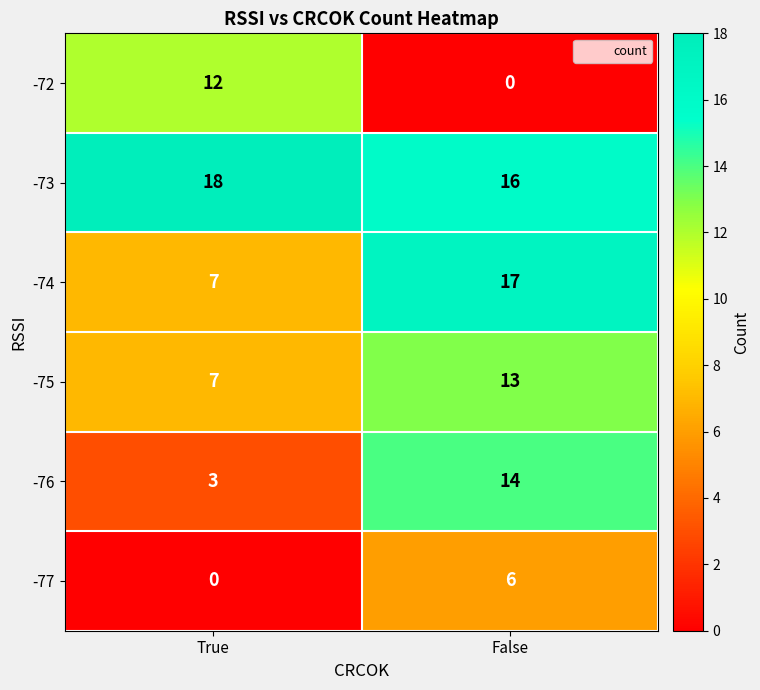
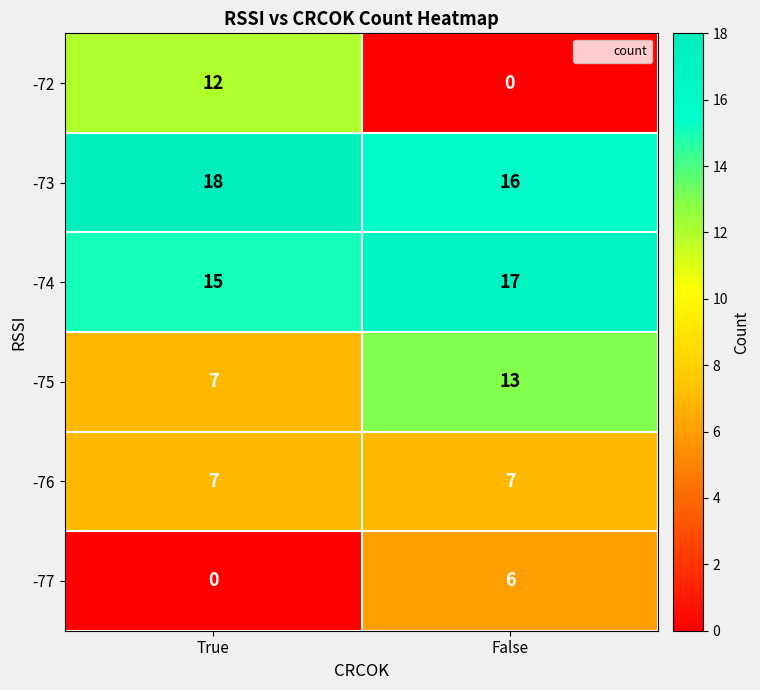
  {
    "-72": {
      "True": 12,
      "False": 0
    },
    "-73": {
      "True": 18,
      "False": 16
    },
    "-74": {
-     "True": 7,
+     "True": 15,
      "False": 17
    },
    "-75": {
      "True": 7,
      "False": 13
    },
    "-76": {
-     "True": 3,
-     "False": 14
+     "True": 7,
+     "False": 7
    },
    "-77": {
      "True": 0,
      "False": 6
    }
  }
